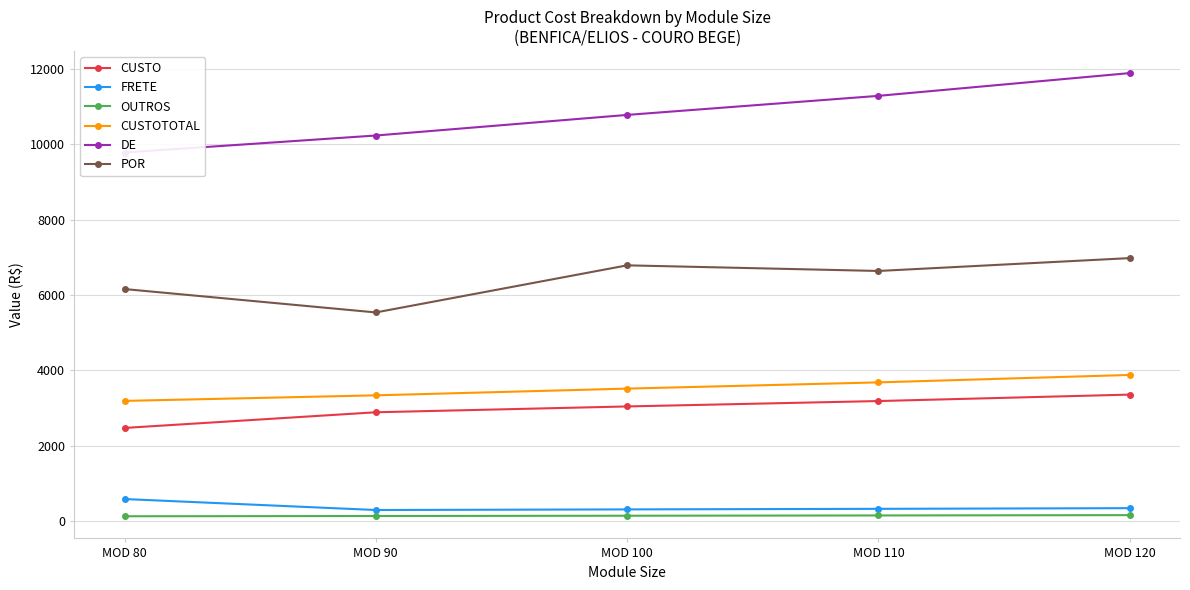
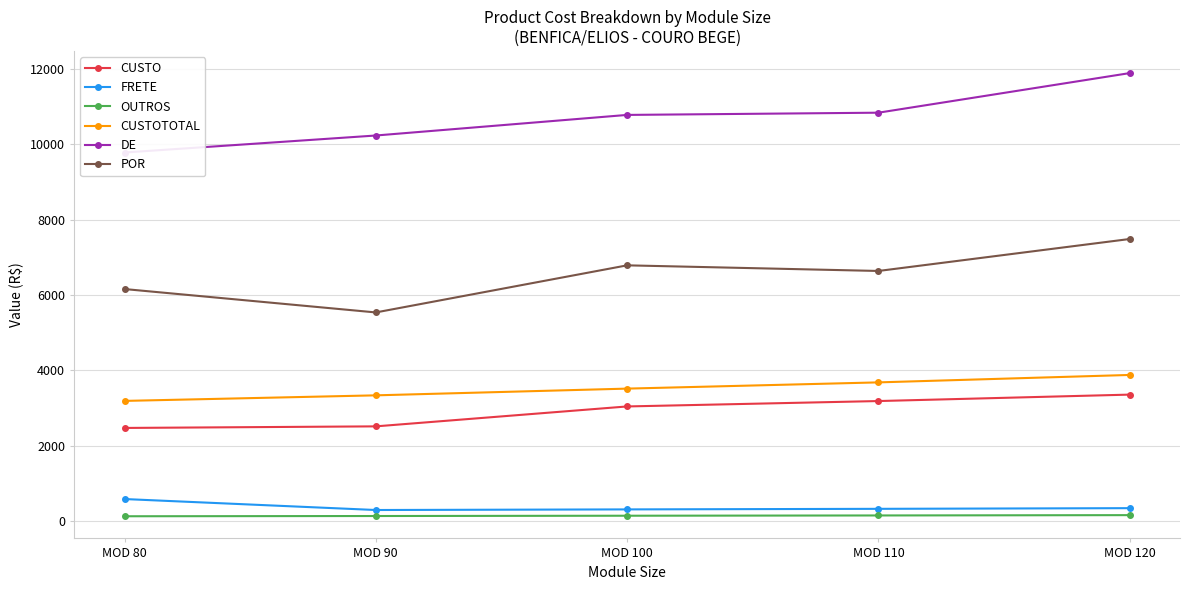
  {
    "CUSTO": {
      "MOD 80": 2500,
-     "MOD 90": 2900,
+     "MOD 90": 2500,
      "MOD 100": 3000,
      "MOD 110": 3200,
      "MOD 120": 3400
    },
    "FRETE": {
      "MOD 80": 600,
      "MOD 90": 300,
      "MOD 100": 300,
      "MOD 110": 300,
      "MOD 120": 400
    },
    "OUTROS": {
      "MOD 80": 100,
      "MOD 90": 100,
      "MOD 100": 200,
      "MOD 110": 200,
      "MOD 120": 200
    },
    "CUSTOTOTAL": {
      "MOD 80": 3200,
      "MOD 90": 3300,
      "MOD 100": 3500,
      "MOD 110": 3700,
      "MOD 120": 3900
    },
    "DE": {
      "MOD 90": 10200,
      "MOD 100": 10800,
-     "MOD 110": 11300,
+     "MOD 110": 10800,
      "MOD 120": 11900
    },
    "POR": {
      "MOD 80": 6200,
      "MOD 90": 5500,
      "MOD 100": 6800,
      "MOD 110": 6600,
-     "MOD 120": 7000
+     "MOD 120": 7500
    }
  }
